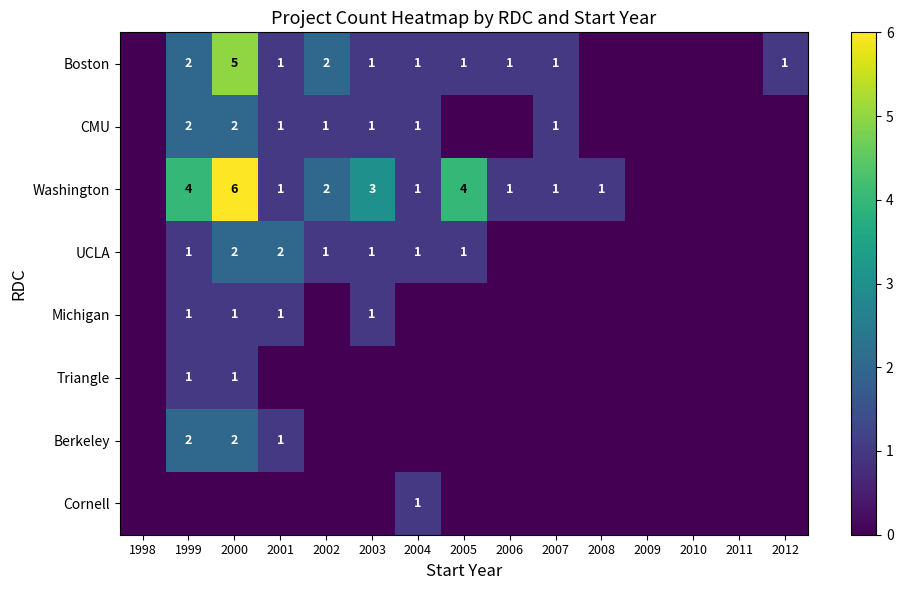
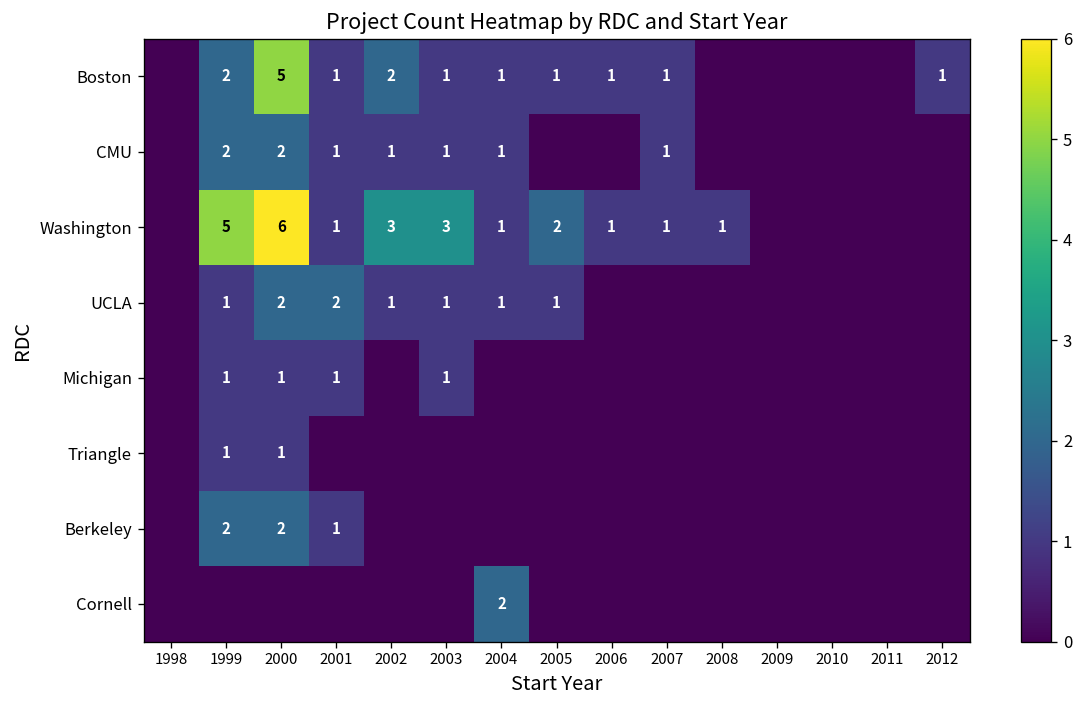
  {
    "Boston": {
      "1999": 2,
      "2000": 5,
      "2001": 1,
      "2002": 2,
      "2003": 1,
      "2004": 1,
      "2005": 1,
      "2006": 1,
      "2007": 1,
      "2012": 1
    },
    "CMU": {
      "1999": 2,
      "2000": 2,
      "2001": 1,
      "2002": 1,
      "2003": 1,
      "2004": 1,
      "2007": 1
    },
    "Washington": {
-     "1999": 4,
+     "1999": 5,
      "2000": 6,
      "2001": 1,
-     "2002": 2,
+     "2002": 3,
      "2003": 3,
      "2004": 1,
-     "2005": 4,
+     "2005": 2,
      "2006": 1,
      "2007": 1,
      "2008": 1
    },
    "UCLA": {
      "1999": 1,
      "2000": 2,
      "2001": 2,
      "2002": 1,
      "2003": 1,
      "2004": 1,
      "2005": 1
    },
    "Michigan": {
      "1999": 1,
      "2000": 1,
      "2001": 1,
      "2003": 1
    },
    "Triangle": {
      "1999": 1,
      "2000": 1
    },
    "Berkeley": {
      "1999": 2,
      "2000": 2,
      "2001": 1
    },
    "Cornell": {
-     "2004": 1
+     "2004": 2
    }
  }
